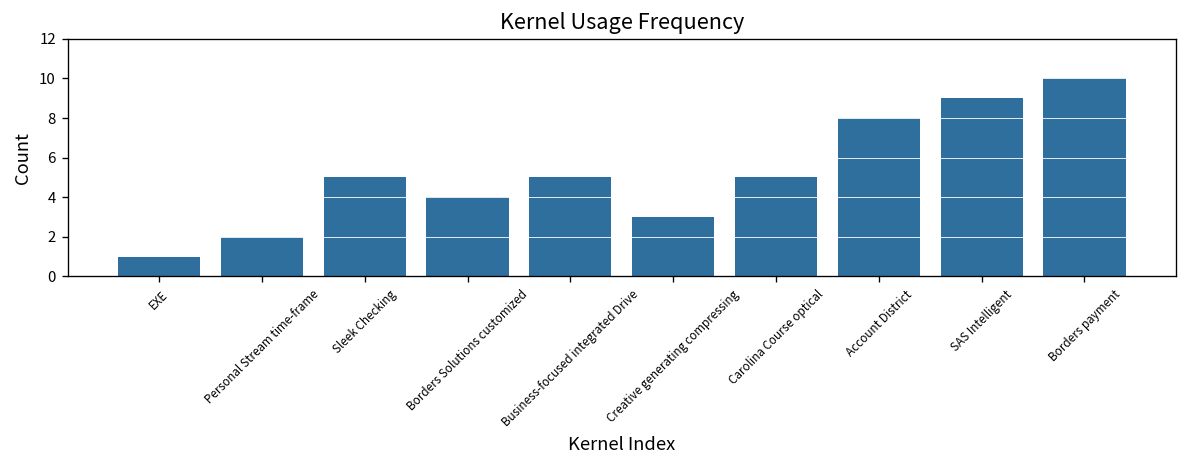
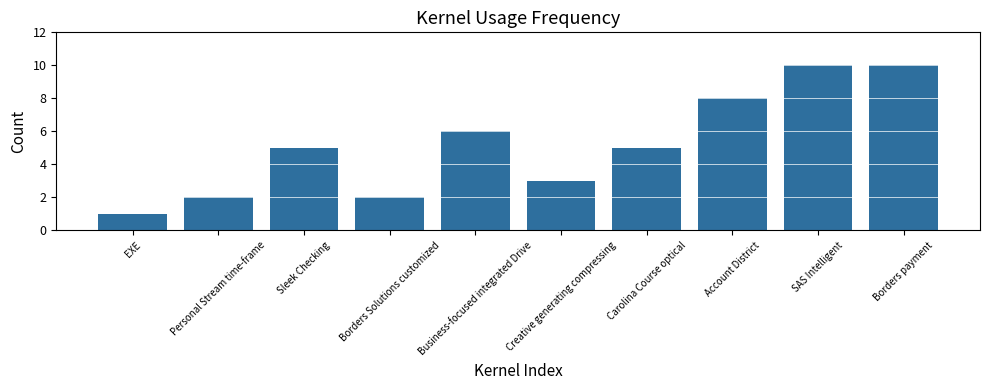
  {
    "EXE": 1,
    "Personal Stream time-frame": 2,
    "Sleek Checking": 5,
-   "Borders Solutions customized": 4,
-   "Business-focused integrated Drive": 5,
+   "Borders Solutions customized": 2,
+   "Business-focused integrated Drive": 6,
    "Creative generating compressing": 3,
    "Carolina Course optical": 5,
    "Account District": 8,
-   "SAS Intelligent": 9,
+   "SAS Intelligent": 10,
    "Borders payment": 10
  }
